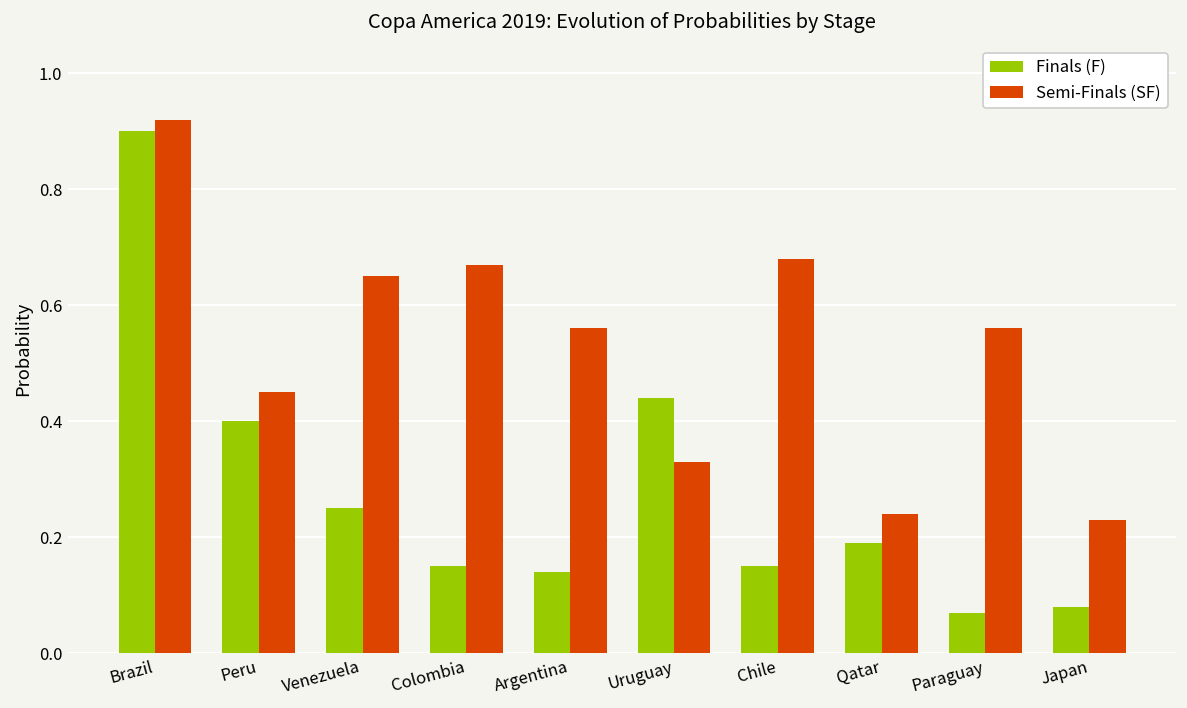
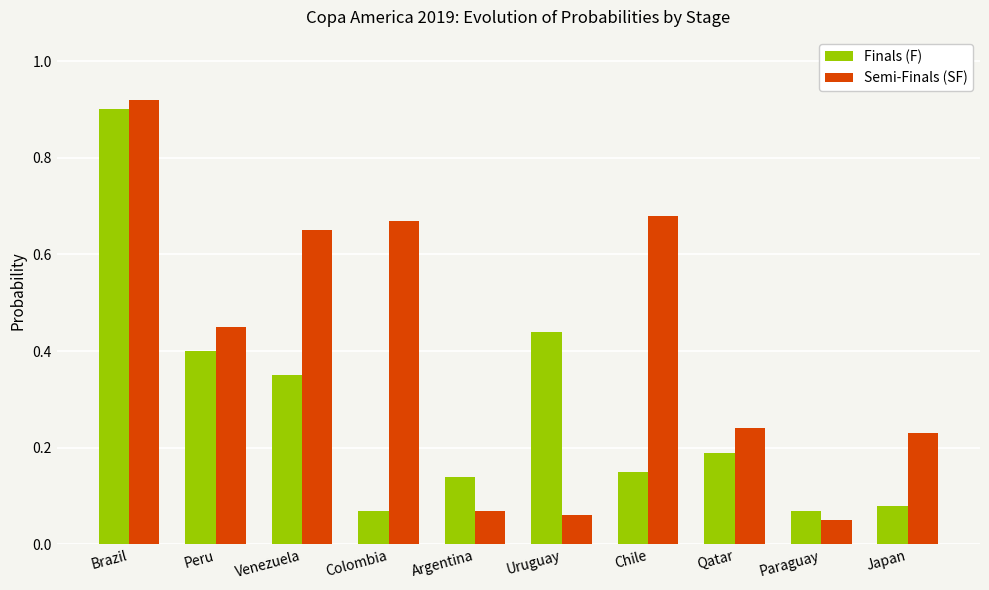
  {
    "Finals (F)": {
      "Brazil": 0.90,
      "Peru": 0.40,
-     "Venezuela": 0.25,
-     "Colombia": 0.15,
+     "Venezuela": 0.35,
+     "Colombia": 0.07,
      "Argentina": 0.14,
      "Uruguay": 0.44,
      "Chile": 0.15,
      "Qatar": 0.19,
      "Paraguay": 0.07,
      "Japan": 0.08
    },
    "Semi-Finals (SF)": {
      "Brazil": 0.92,
      "Peru": 0.45,
      "Venezuela": 0.65,
      "Colombia": 0.67,
-     "Argentina": 0.56,
-     "Uruguay": 0.33,
+     "Argentina": 0.07,
+     "Uruguay": 0.06,
      "Chile": 0.68,
      "Qatar": 0.24,
-     "Paraguay": 0.56,
+     "Paraguay": 0.05,
      "Japan": 0.23
    }
  }
